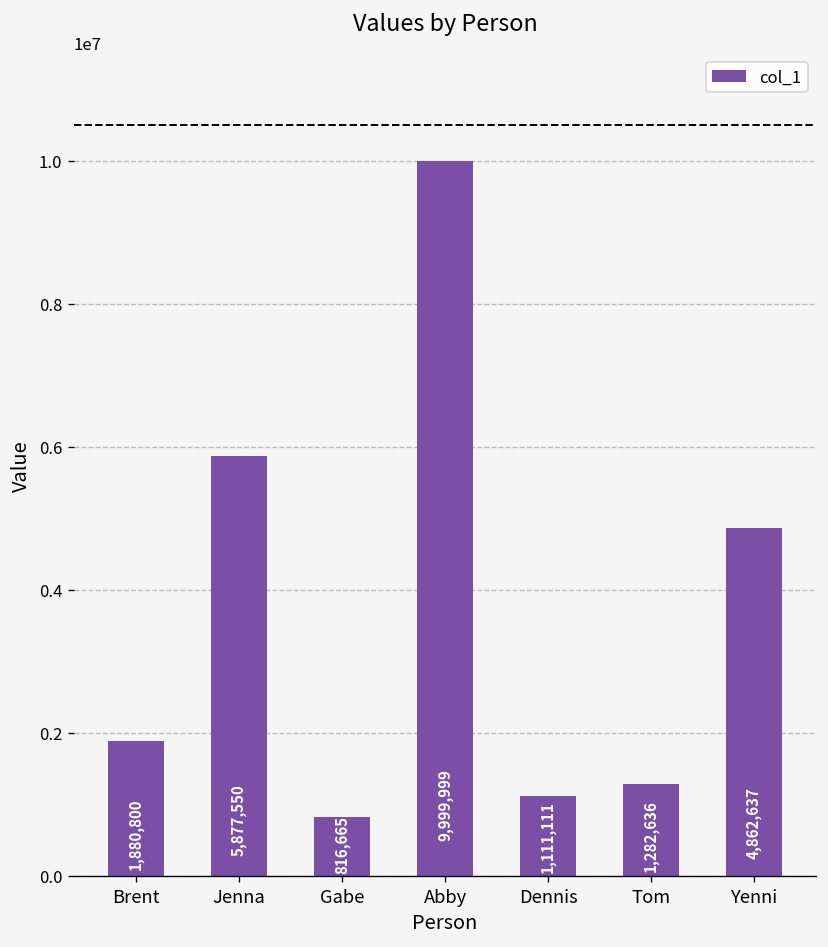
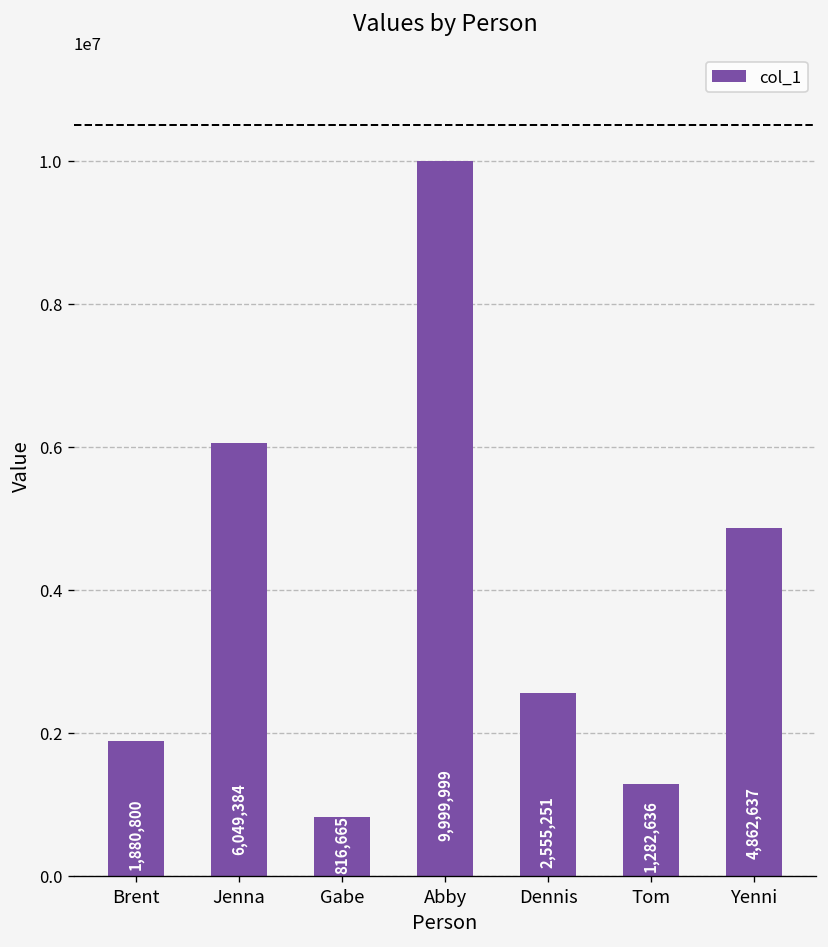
  {
    "Brent": "1,880,800",
-   "Jenna": "5,877,550",
+   "Jenna": "6,049,384",
    "Gabe": "816,665",
    "Abby": "9,999,999",
-   "Dennis": "1,111,111",
+   "Dennis": "2,555,251",
    "Tom": "1,282,636",
    "Yenni": "4,862,637"
  }
